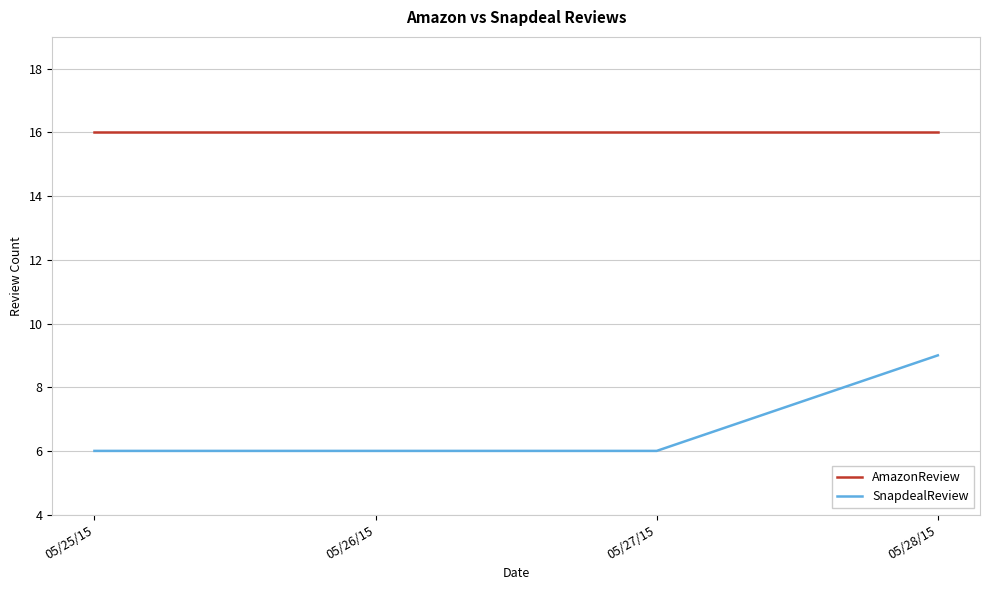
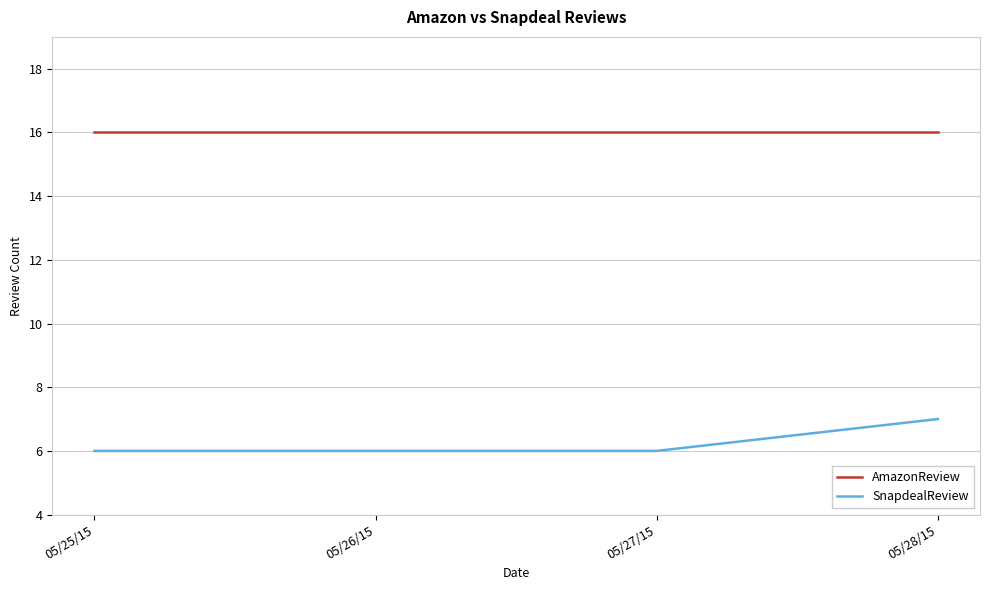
  {
    "AmazonReview": {
      "05/25/15": 16,
      "05/26/15": 16,
      "05/27/15": 16,
      "05/28/15": 16
    },
    "SnapdealReview": {
      "05/25/15": 6,
      "05/26/15": 6,
      "05/27/15": 6,
-     "05/28/15": 9
+     "05/28/15": 7
    }
  }
